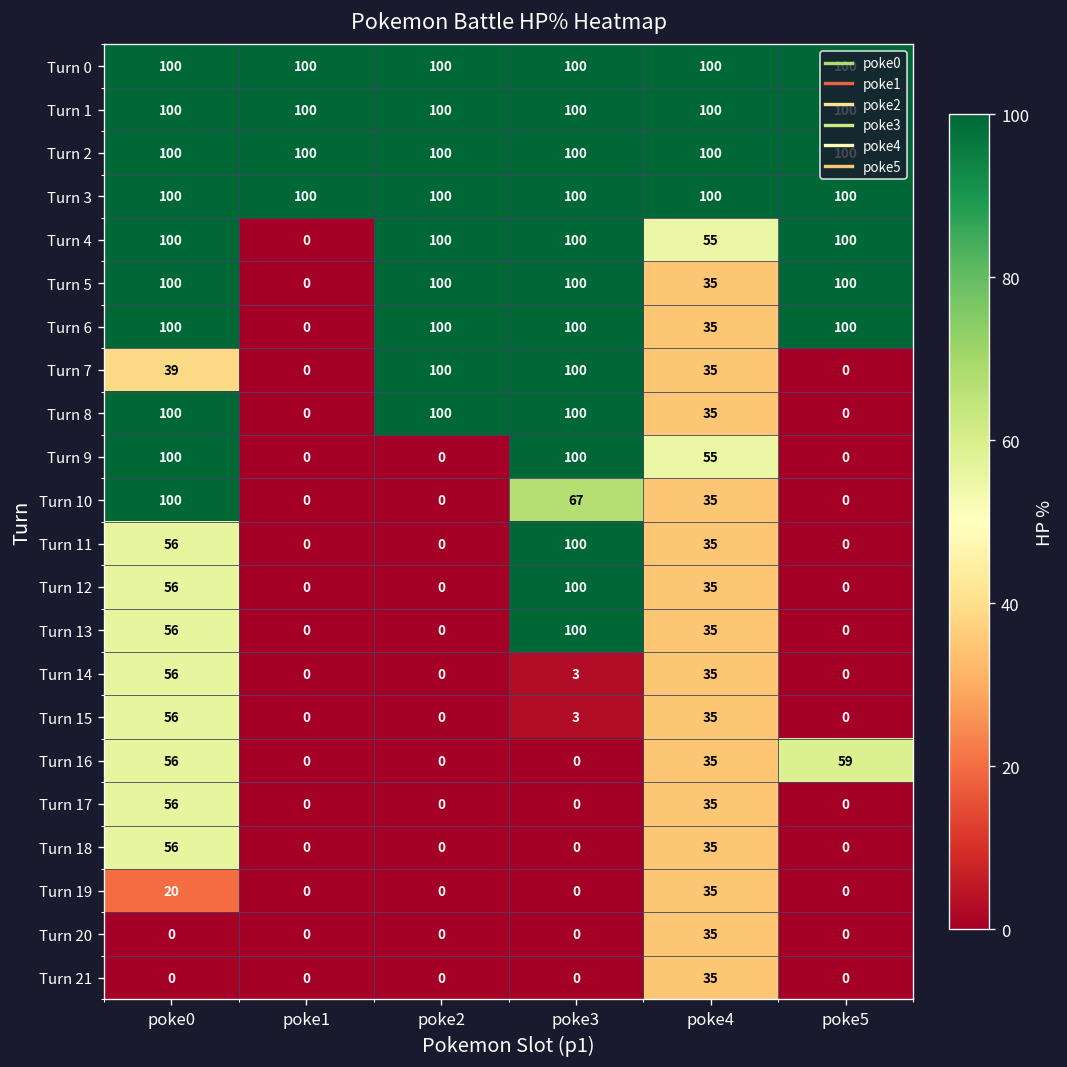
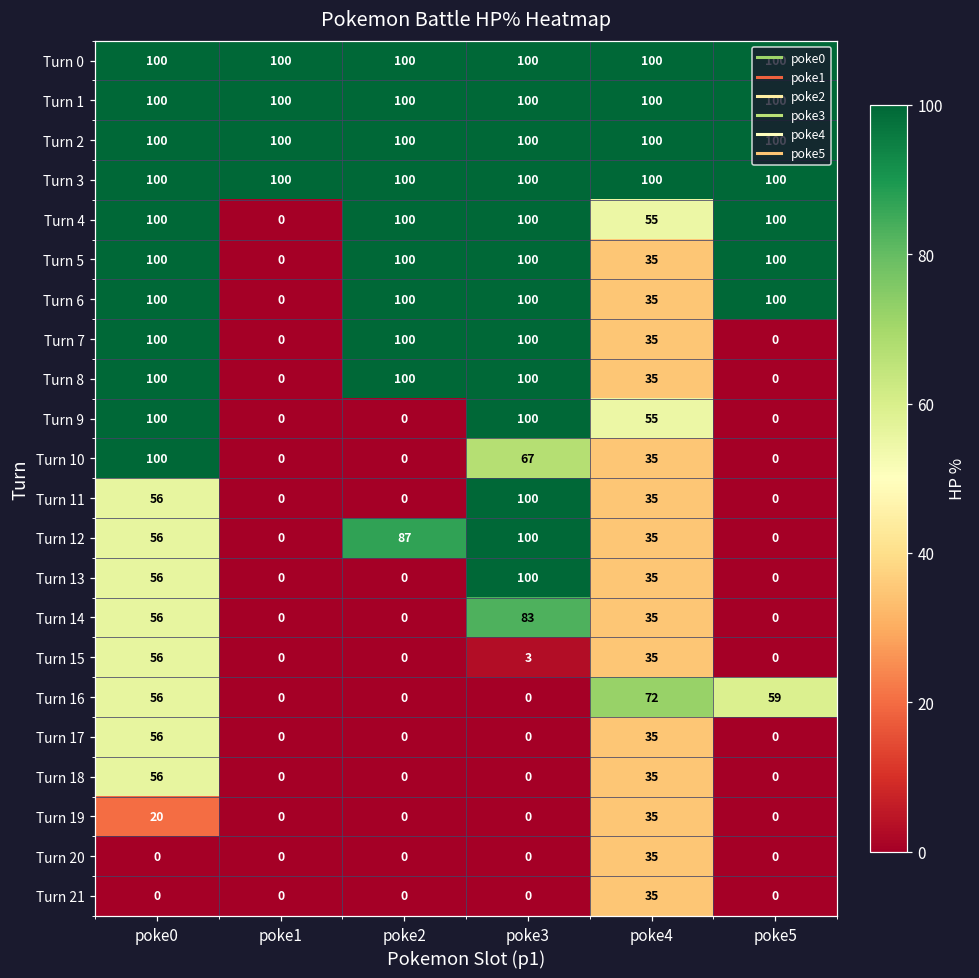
  {
    "Turn 0": {
      "poke0": 100,
      "poke1": 100,
      "poke2": 100,
      "poke3": 100,
      "poke4": 100
    },
    "Turn 1": {
      "poke0": 100,
      "poke1": 100,
      "poke2": 100,
      "poke3": 100,
      "poke4": 100
    },
    "Turn 2": {
      "poke0": 100,
      "poke1": 100,
      "poke2": 100,
      "poke3": 100,
      "poke4": 100
    },
    "Turn 3": {
      "poke0": 100,
      "poke1": 100,
      "poke2": 100,
      "poke3": 100,
      "poke4": 100,
      "poke5": 100
    },
    "Turn 4": {
      "poke0": 100,
      "poke1": 0,
      "poke2": 100,
      "poke3": 100,
      "poke4": 55,
      "poke5": 100
    },
    "Turn 5": {
      "poke0": 100,
      "poke1": 0,
      "poke2": 100,
      "poke3": 100,
      "poke4": 35,
      "poke5": 100
    },
    "Turn 6": {
      "poke0": 100,
      "poke1": 0,
      "poke2": 100,
      "poke3": 100,
      "poke4": 35,
      "poke5": 100
    },
    "Turn 7": {
-     "poke0": 39,
+     "poke0": 100,
      "poke1": 0,
      "poke2": 100,
      "poke3": 100,
      "poke4": 35,
      "poke5": 0
    },
    "Turn 8": {
      "poke0": 100,
      "poke1": 0,
      "poke2": 100,
      "poke3": 100,
      "poke4": 35,
      "poke5": 0
    },
    "Turn 9": {
      "poke0": 100,
      "poke1": 0,
      "poke2": 0,
      "poke3": 100,
      "poke4": 55,
      "poke5": 0
    },
    "Turn 10": {
      "poke0": 100,
      "poke1": 0,
      "poke2": 0,
      "poke3": 67,
      "poke4": 35,
      "poke5": 0
    },
    "Turn 11": {
      "poke0": 56,
      "poke1": 0,
      "poke2": 0,
      "poke3": 100,
      "poke4": 35,
      "poke5": 0
    },
    "Turn 12": {
      "poke0": 56,
      "poke1": 0,
-     "poke2": 0,
+     "poke2": 87,
      "poke3": 100,
      "poke4": 35,
      "poke5": 0
    },
    "Turn 13": {
      "poke0": 56,
      "poke1": 0,
      "poke2": 0,
      "poke3": 100,
      "poke4": 35,
      "poke5": 0
    },
    "Turn 14": {
      "poke0": 56,
      "poke1": 0,
      "poke2": 0,
-     "poke3": 3,
+     "poke3": 83,
      "poke4": 35,
      "poke5": 0
    },
    "Turn 15": {
      "poke0": 56,
      "poke1": 0,
      "poke2": 0,
      "poke3": 3,
      "poke4": 35,
      "poke5": 0
    },
    "Turn 16": {
      "poke0": 56,
      "poke1": 0,
      "poke2": 0,
      "poke3": 0,
-     "poke4": 35,
+     "poke4": 72,
      "poke5": 59
    },
    "Turn 17": {
      "poke0": 56,
      "poke1": 0,
      "poke2": 0,
      "poke3": 0,
      "poke4": 35,
      "poke5": 0
    },
    "Turn 18": {
      "poke0": 56,
      "poke1": 0,
      "poke2": 0,
      "poke3": 0,
      "poke4": 35,
      "poke5": 0
    },
    "Turn 19": {
      "poke0": 20,
      "poke1": 0,
      "poke2": 0,
      "poke3": 0,
      "poke4": 35,
      "poke5": 0
    },
    "Turn 20": {
      "poke0": 0,
      "poke1": 0,
      "poke2": 0,
      "poke3": 0,
      "poke4": 35,
      "poke5": 0
    },
    "Turn 21": {
      "poke0": 0,
      "poke1": 0,
      "poke2": 0,
      "poke3": 0,
      "poke4": 35,
      "poke5": 0
    }
  }
